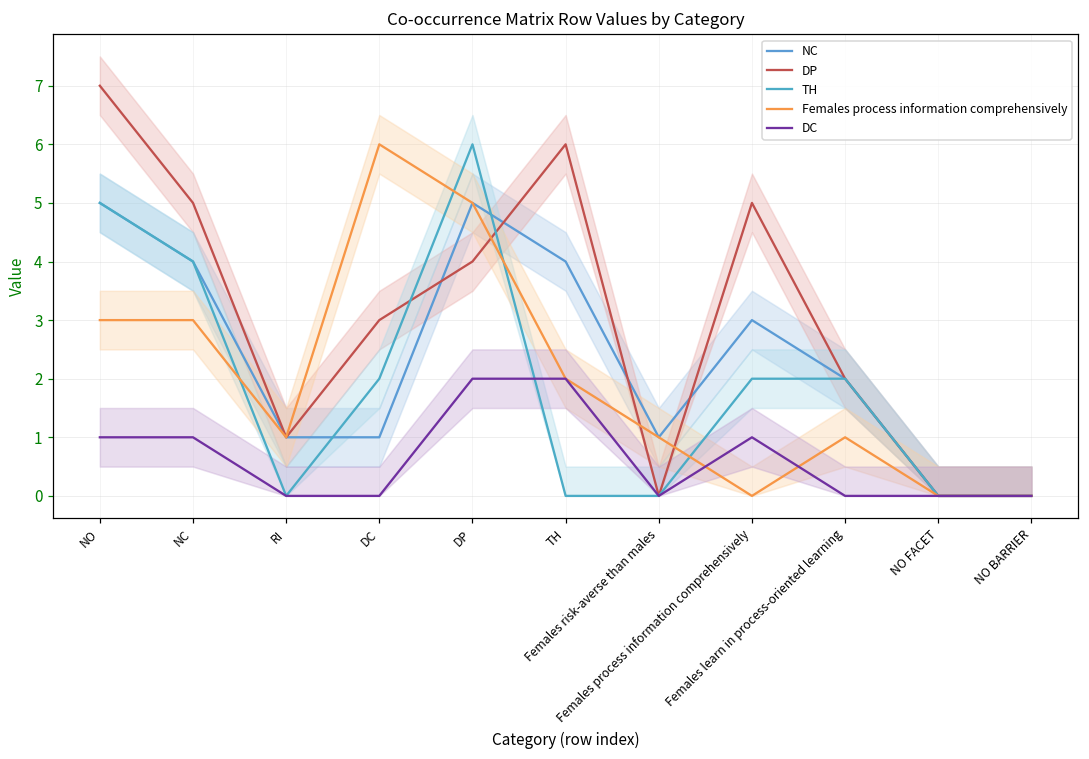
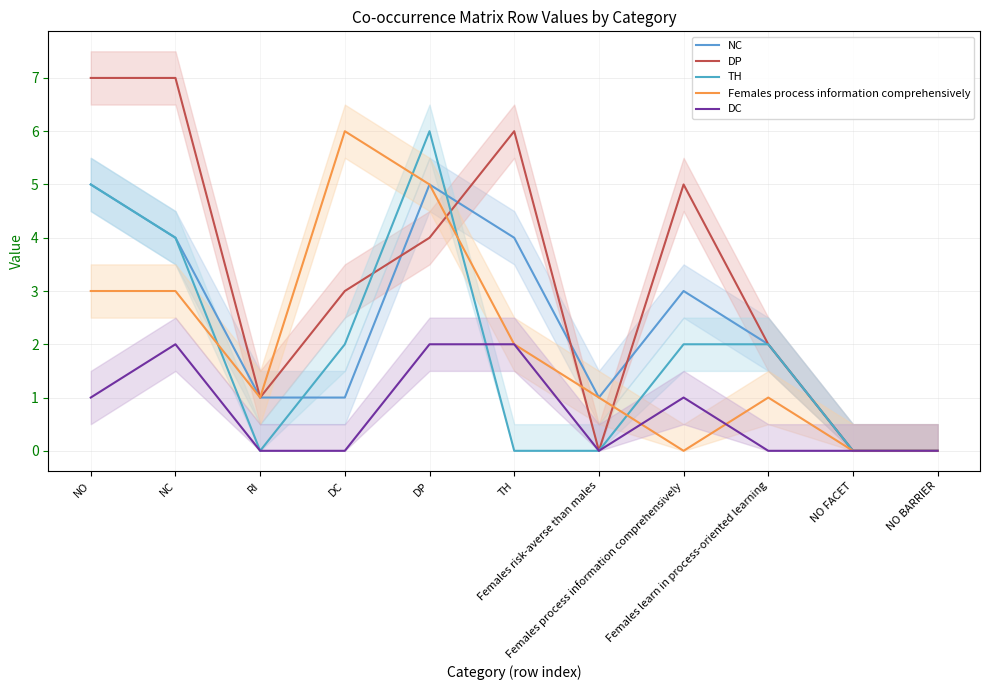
  {
    "DP": {
      "NO": 7,
-     "NC": 5,
+     "NC": 7,
      "DC": 3,
      "DP": 4,
      "TH": 6,
      "Females process information comprehensively": 5
    },
    "Females process information comprehensively": {
      "NO": 3,
      "NC": 3,
      "DC": 6,
      "Females process information comprehensively": 0,
      "Females learn in process-oriented learning": 1
    },
    "DC": {
      "NO": 1,
-     "NC": 1,
+     "NC": 2,
      "DC": 0,
      "DP": 2,
      "Females process information comprehensively": 1,
      "Females learn in process-oriented learning": 0
    }
  }
